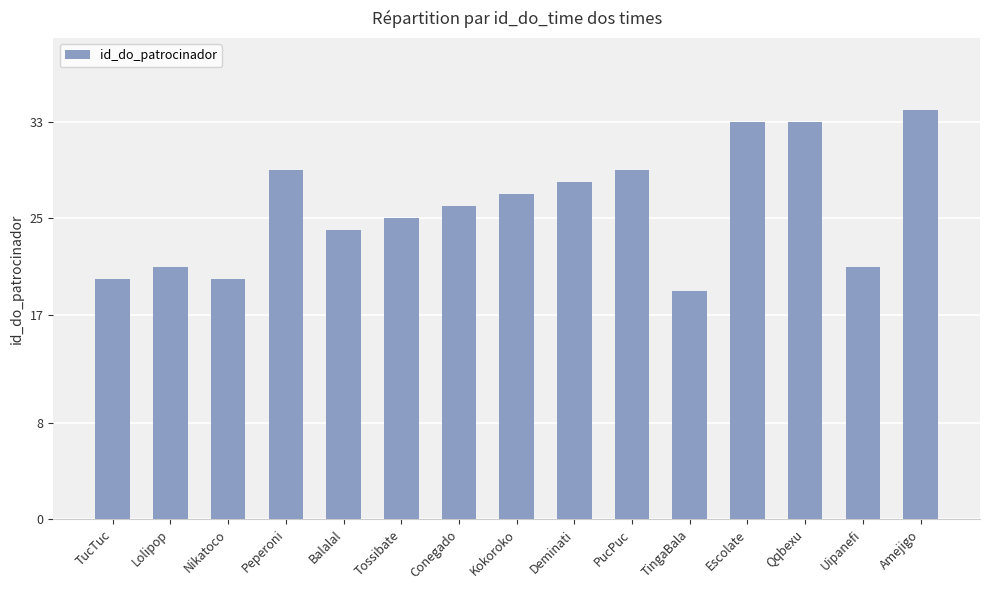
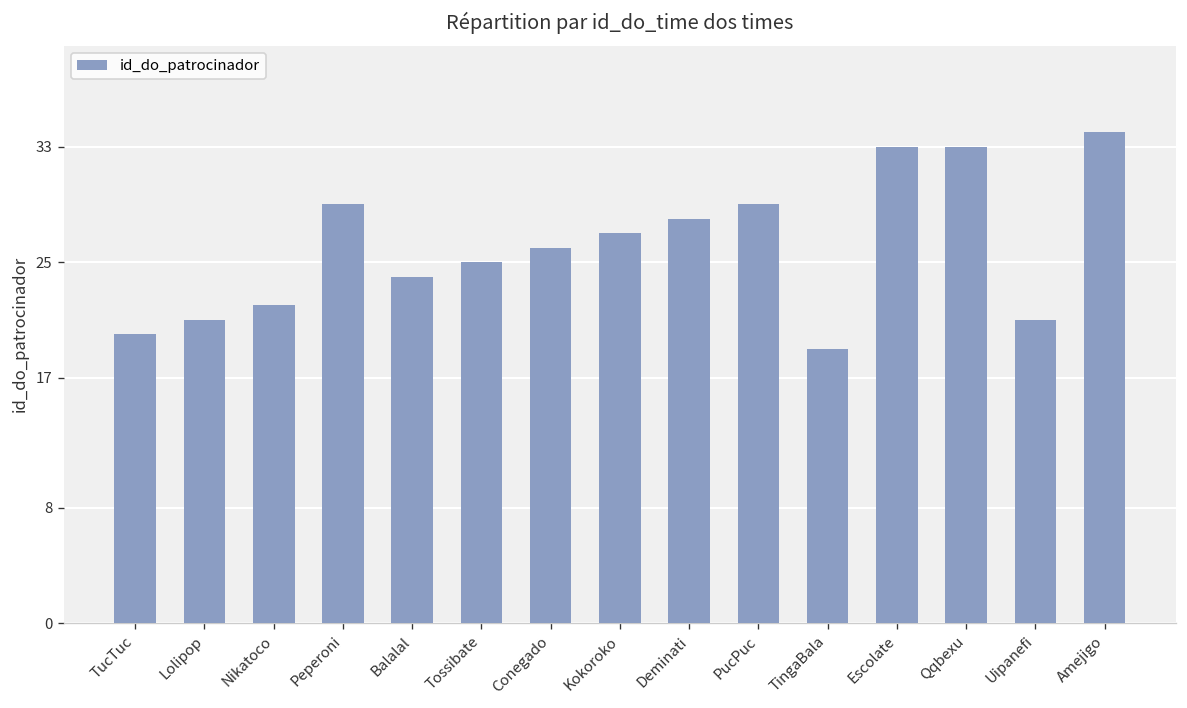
  {
    "TucTuc": 20,
    "Lolipop": 21,
-   "Nikatoco": 20,
+   "Nikatoco": 22,
    "Peperoni": 29,
    "Balalal": 24,
    "Tossibate": 25,
    "Conegado": 26,
    "Kokoroko": 27,
    "Deminati": 28,
    "PucPuc": 29,
    "TingaBala": 19,
    "Escolate": 33,
    "Qqbexu": 33,
    "Uipanefi": 21,
    "Amejigo": 34
  }
